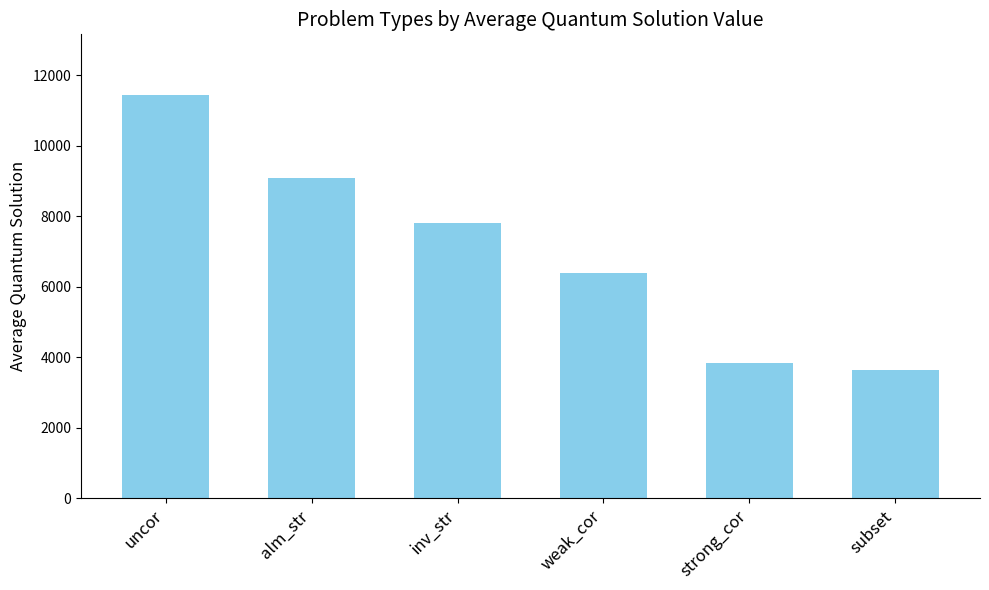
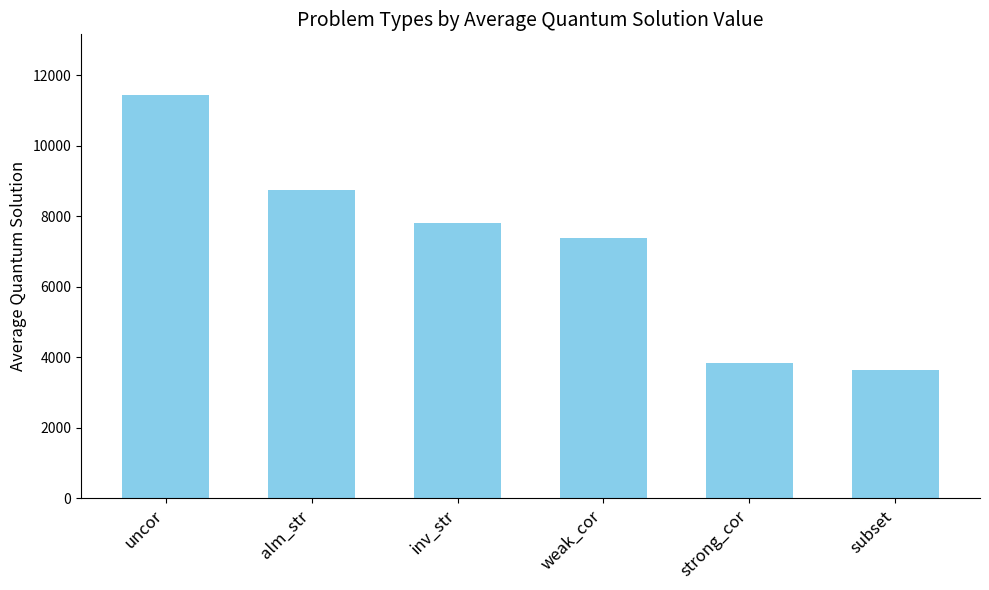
  {
    "uncor": 11400,
-   "alm_str": 9100,
+   "alm_str": 8800,
    "inv_str": 7800,
-   "weak_cor": 6400,
+   "weak_cor": 7400,
    "strong_cor": 3800,
    "subset": 3700
  }
